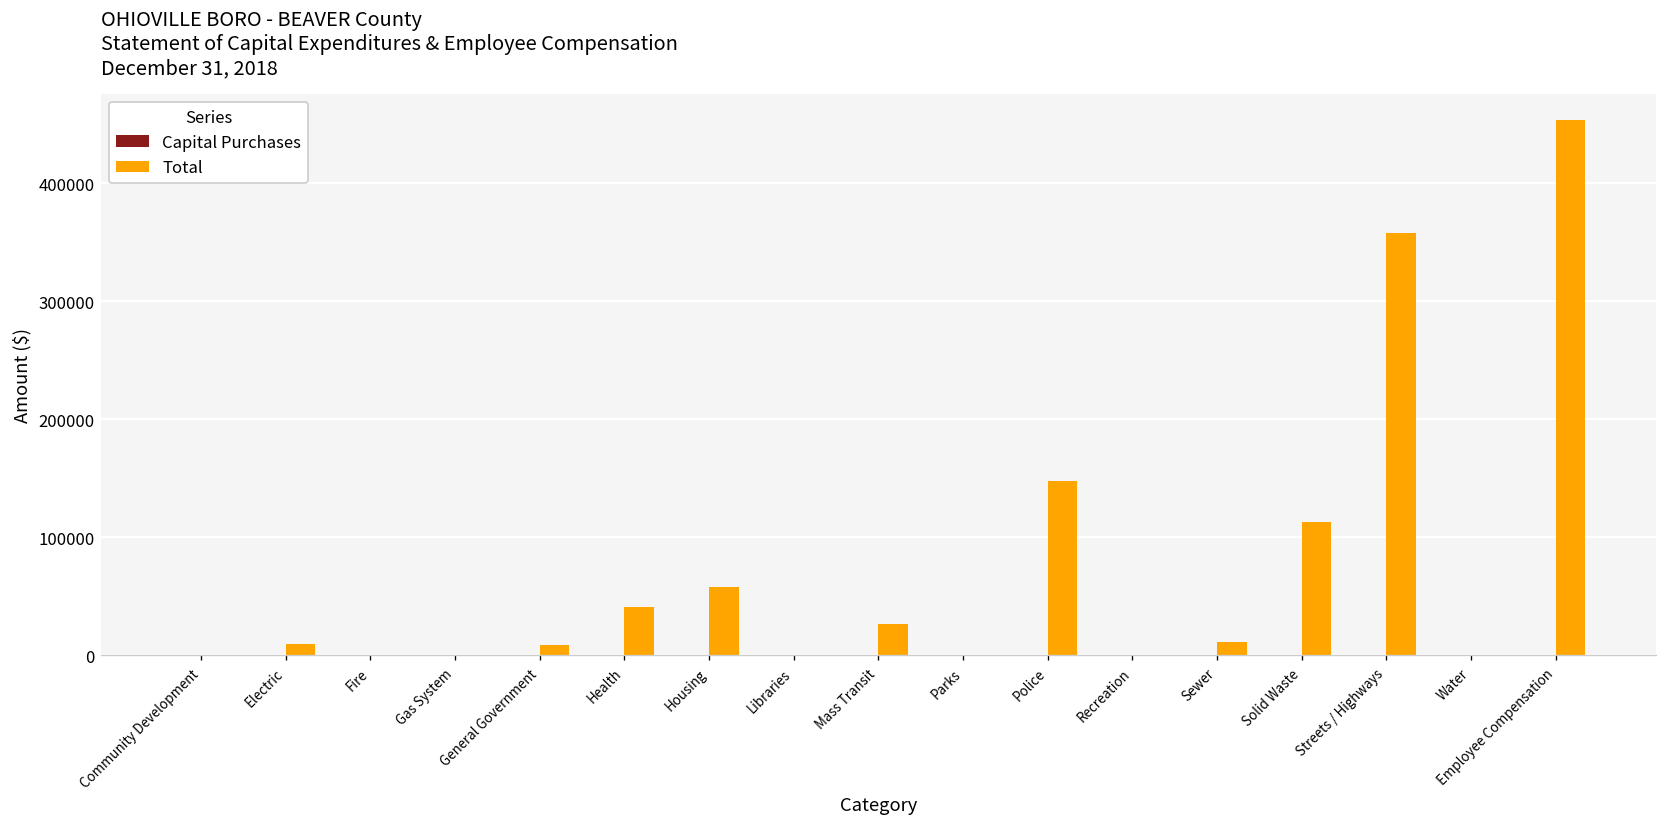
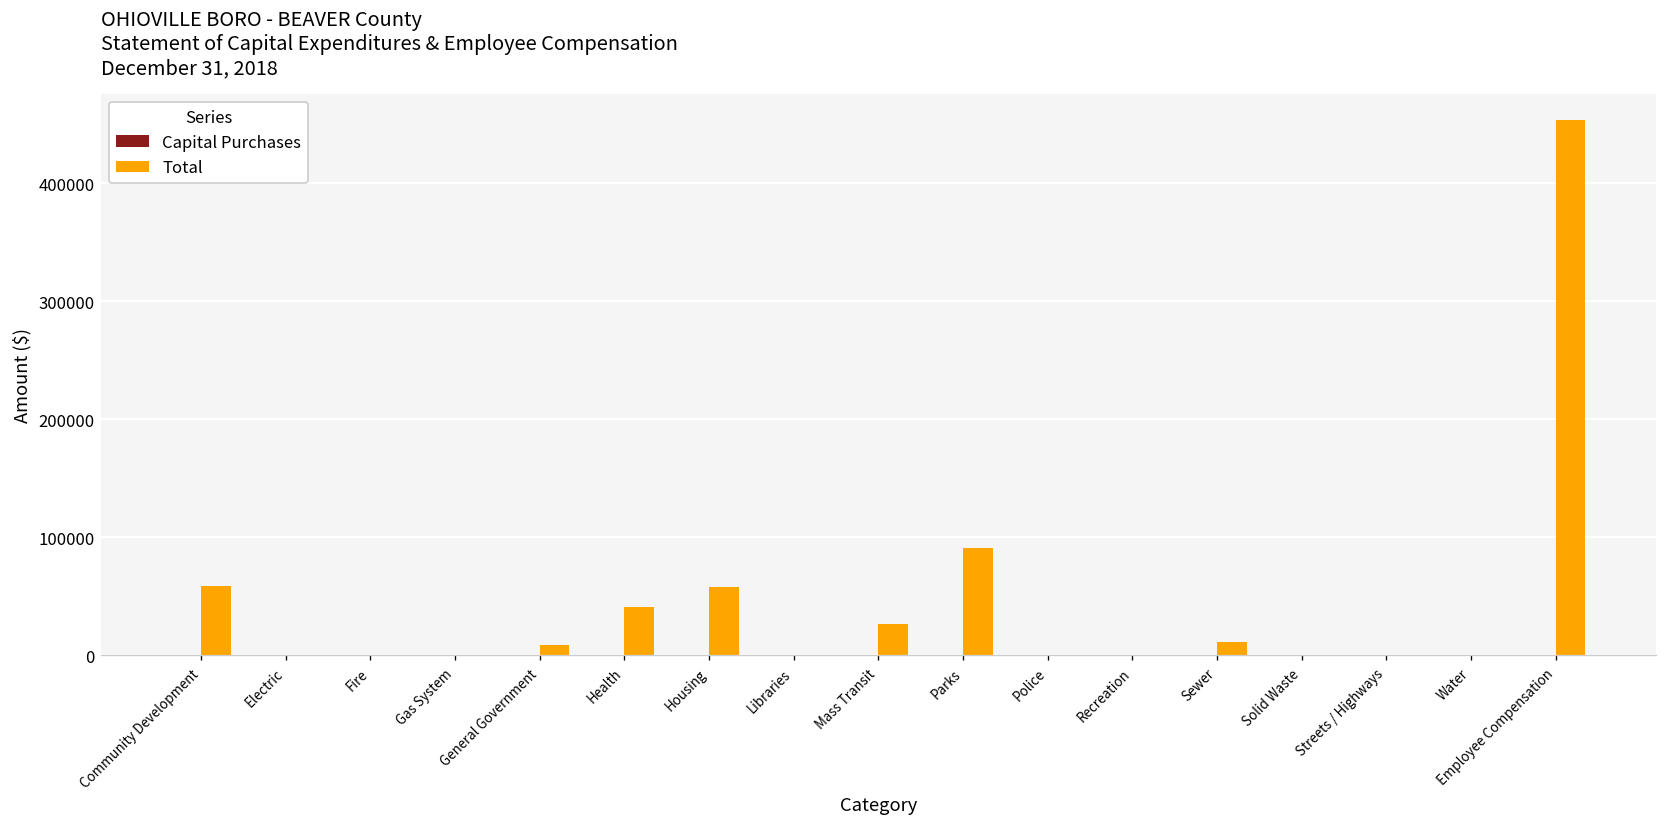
  {
    "Capital Purchases": {
      "Community Development": 0,
      "Electric": 0,
      "Fire": 0,
      "Gas System": 0,
      "General Government": 0,
      "Health": 0,
      "Housing": 0,
      "Libraries": 0,
      "Mass Transit": 0,
      "Parks": 0,
      "Police": 0,
      "Recreation": 0,
      "Sewer": 0,
      "Solid Waste": 0,
      "Streets / Highways": 0,
      "Water": 0,
      "Employee Compensation": 0
    },
    "Total": {
-     "Community Development": 0,
-     "Electric": 10000,
+     "Community Development": 60000,
+     "Electric": 0,
      "Fire": 0,
      "Gas System": 0,
      "General Government": 10000,
      "Health": 40000,
      "Housing": 60000,
      "Libraries": 0,
      "Mass Transit": 30000,
-     "Parks": 0,
-     "Police": 150000,
+     "Parks": 90000,
+     "Police": 0,
      "Recreation": 0,
      "Sewer": 10000,
-     "Solid Waste": 110000,
-     "Streets / Highways": 360000,
+     "Solid Waste": 0,
+     "Streets / Highways": 0,
      "Water": 0,
      "Employee Compensation": 450000
    }
  }
